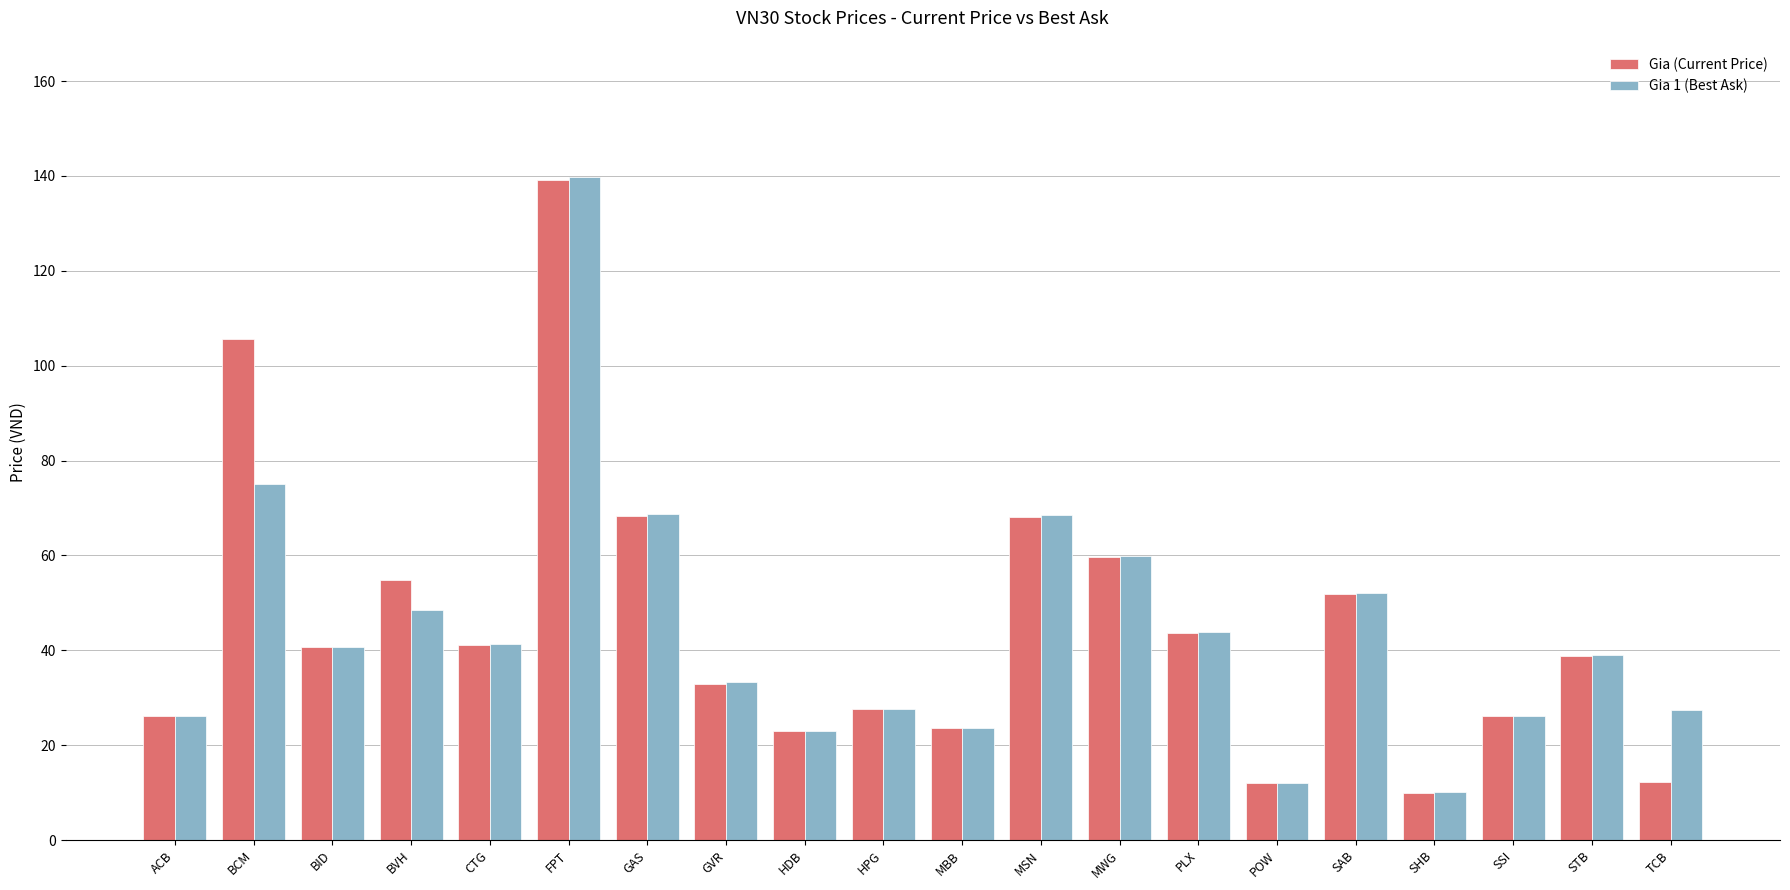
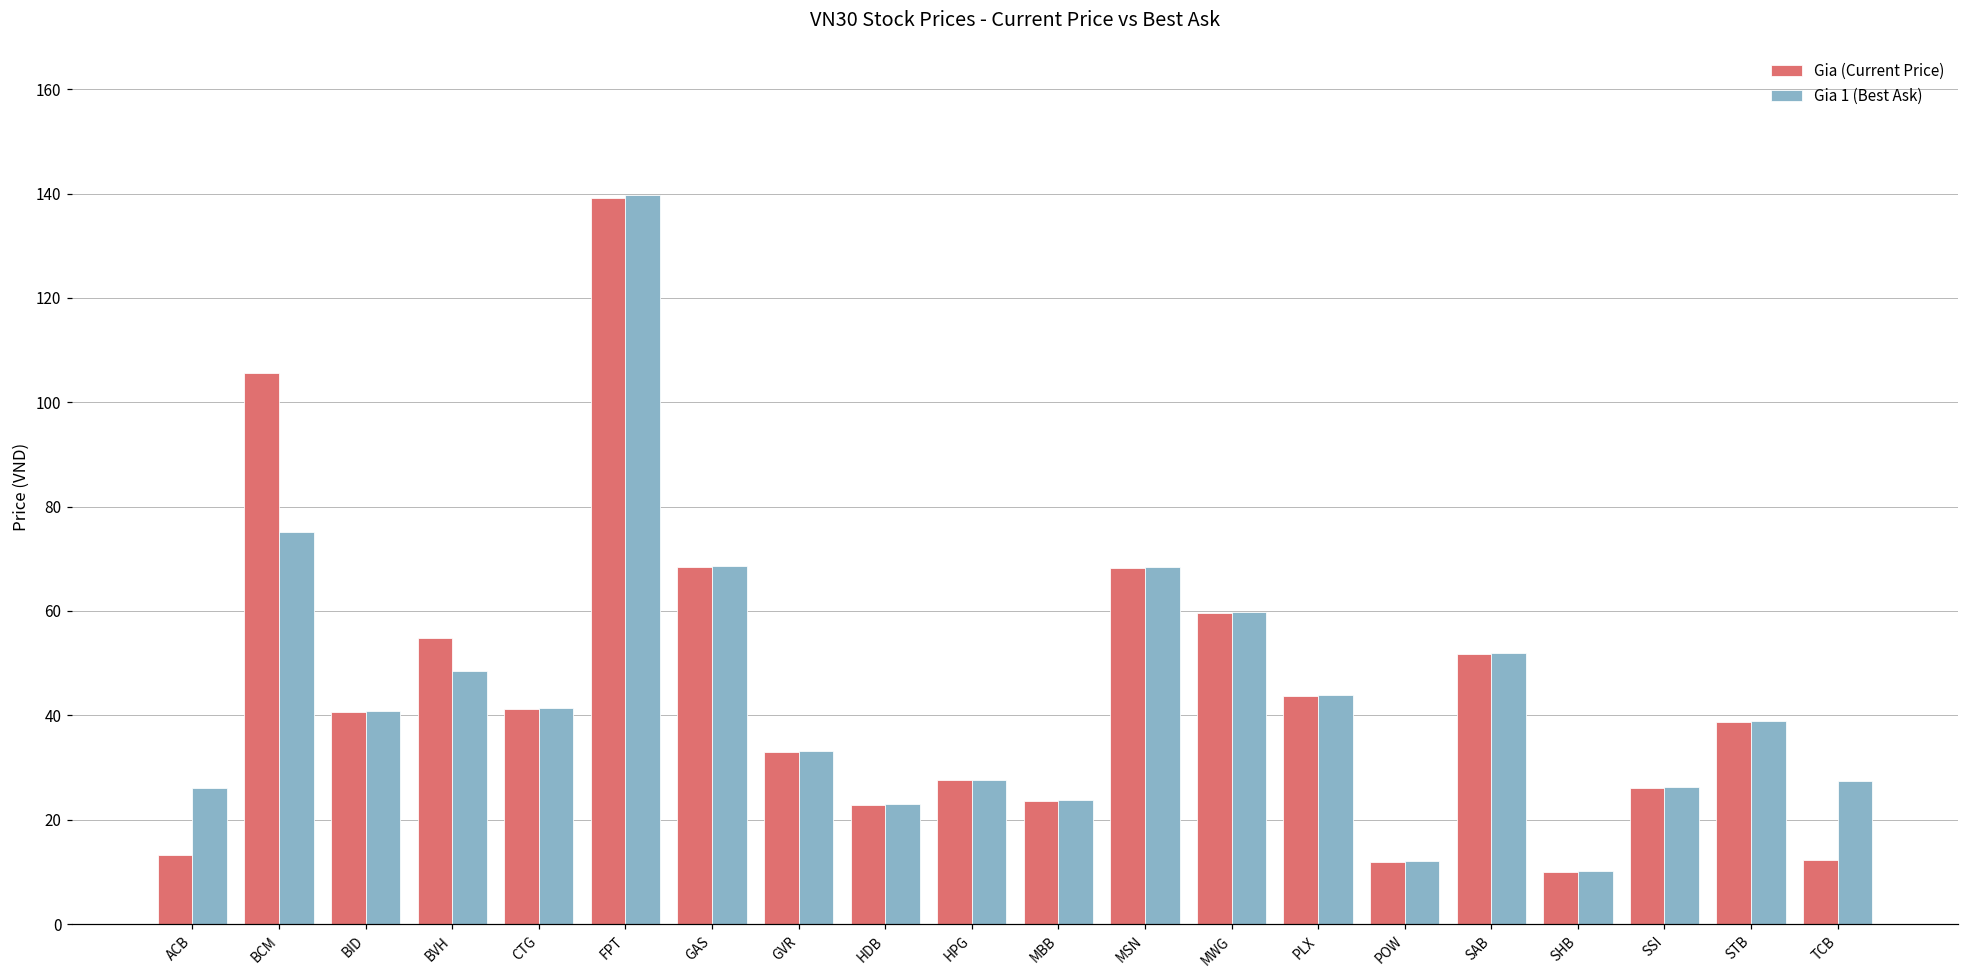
  {
    "Gia (Current Price)": {
-     "ACB": 26,
+     "ACB": 13,
      "BCM": 106,
      "BID": 41,
      "BVH": 55,
      "CTG": 41,
      "FPT": 139,
      "GAS": 68,
      "GVR": 33,
      "HDB": 23,
      "HPG": 28,
      "MBB": 24,
      "MSN": 68,
      "MWG": 60,
      "PLX": 44,
      "POW": 12,
      "SAB": 52,
      "SHB": 10,
      "SSI": 26,
      "STB": 39,
      "TCB": 12
    },
    "Gia 1 (Best Ask)": {
      "ACB": 26,
      "BCM": 75,
      "BID": 41,
      "BVH": 49,
      "CTG": 41,
      "FPT": 140,
      "GAS": 69,
      "GVR": 33,
      "HDB": 23,
      "HPG": 28,
      "MBB": 24,
      "MSN": 69,
      "MWG": 60,
      "PLX": 44,
      "POW": 12,
      "SAB": 52,
      "SHB": 10,
      "SSI": 26,
      "STB": 39,
      "TCB": 27
    }
  }
